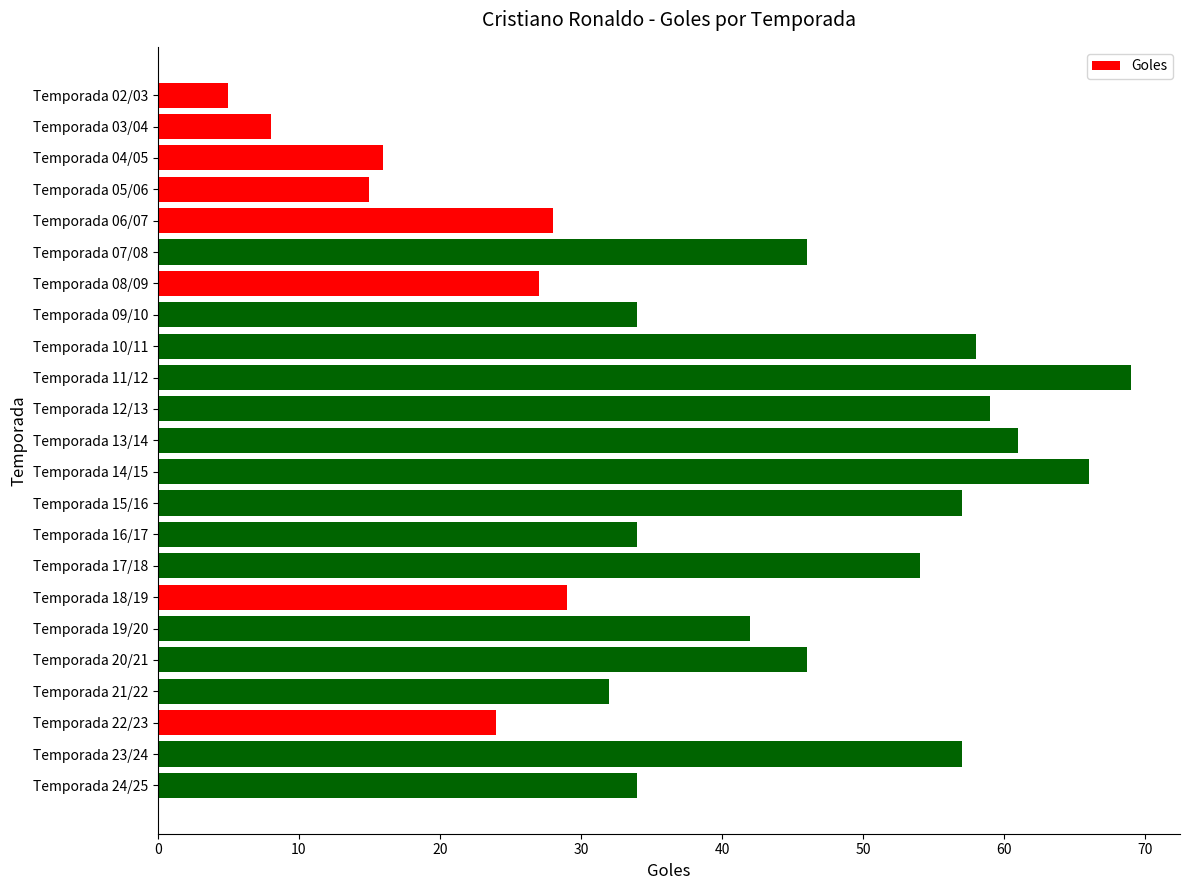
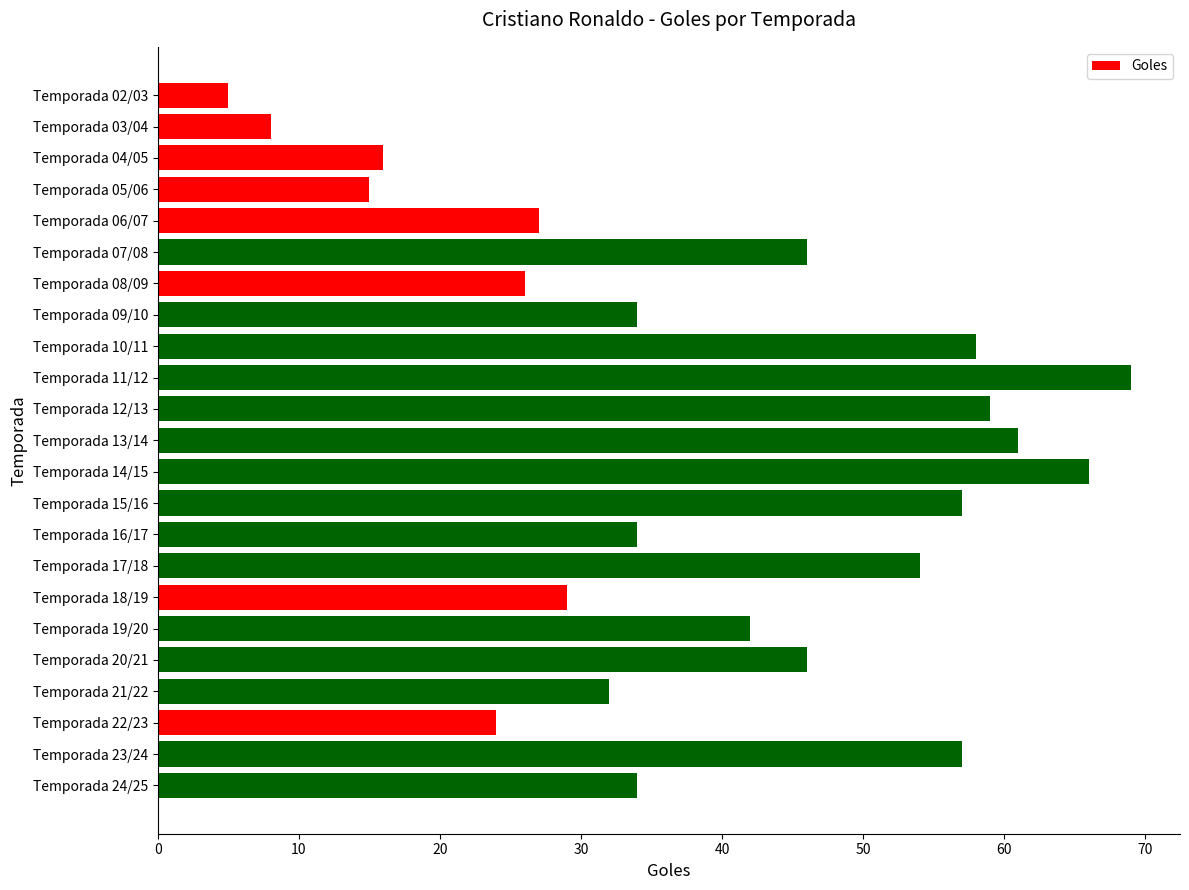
  {
    "Temporada 02/03": 5,
    "Temporada 03/04": 8,
    "Temporada 04/05": 16,
    "Temporada 05/06": 15,
-   "Temporada 06/07": 28,
+   "Temporada 06/07": 27,
    "Temporada 07/08": 46,
-   "Temporada 08/09": 27,
+   "Temporada 08/09": 26,
    "Temporada 09/10": 34,
    "Temporada 10/11": 58,
    "Temporada 11/12": 69,
    "Temporada 12/13": 59,
    "Temporada 13/14": 61,
    "Temporada 14/15": 66,
    "Temporada 15/16": 57,
    "Temporada 16/17": 34,
    "Temporada 17/18": 54,
    "Temporada 18/19": 29,
    "Temporada 19/20": 42,
    "Temporada 20/21": 46,
    "Temporada 21/22": 32,
    "Temporada 22/23": 24,
    "Temporada 23/24": 57,
    "Temporada 24/25": 34
  }
